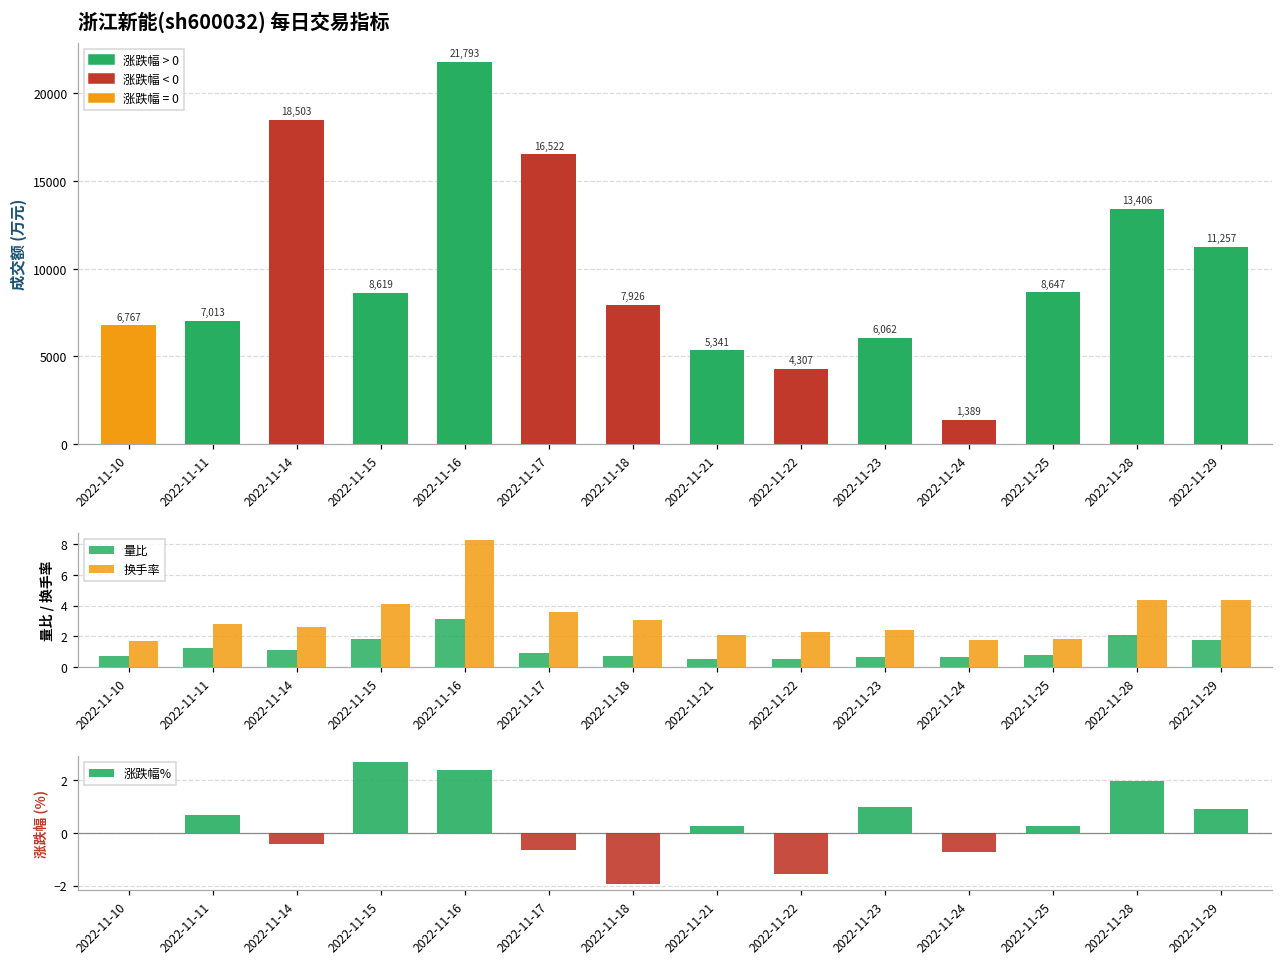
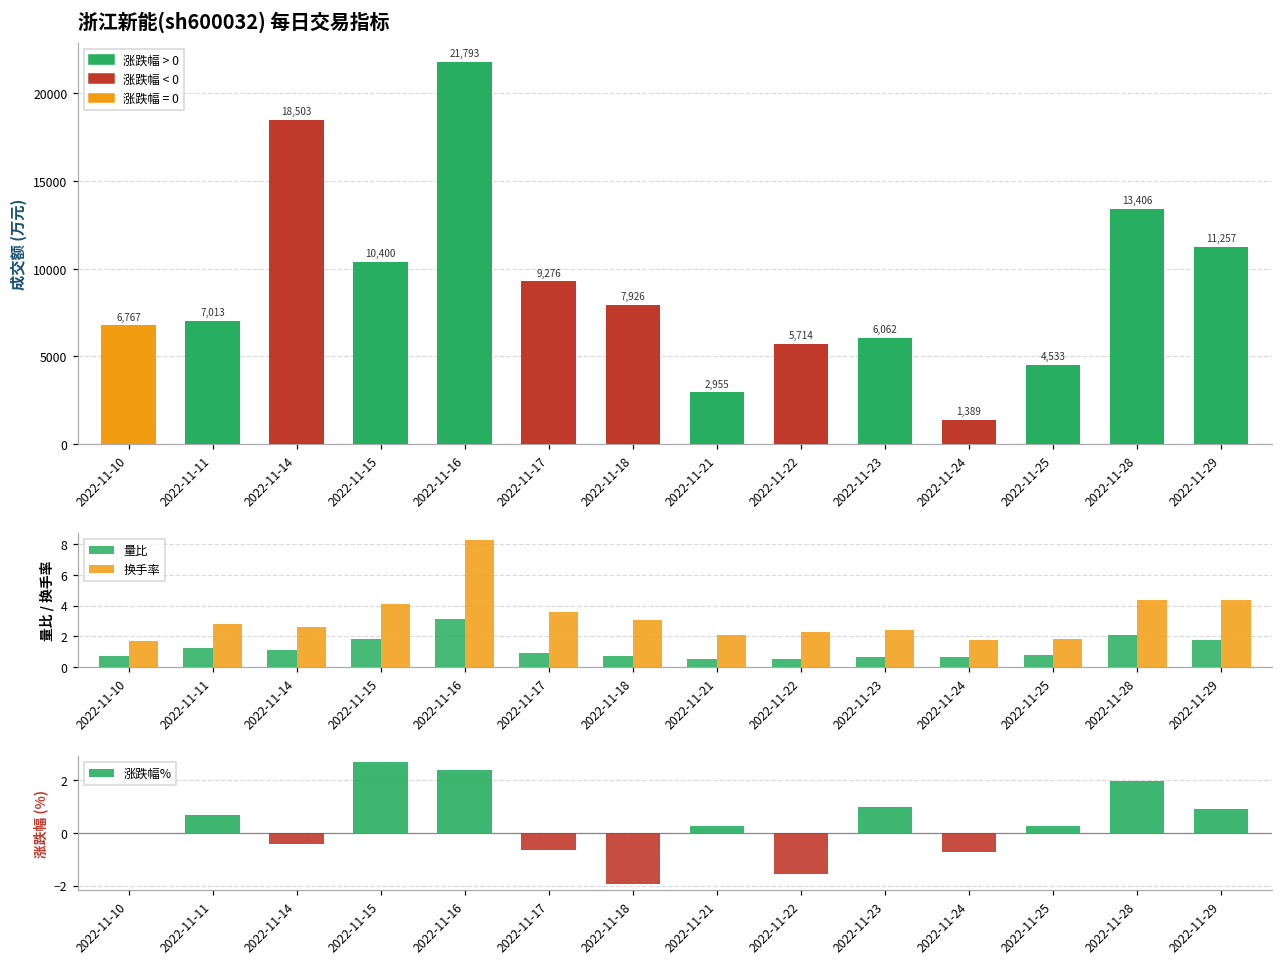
  {
    "浙江新能(sh600032) 每日交易指标": {
      "2022-11-10": "6,767",
      "2022-11-11": "7,013",
      "2022-11-14": "18,503",
-     "2022-11-15": "8,619",
+     "2022-11-15": "10,400",
      "2022-11-16": "21,793",
-     "2022-11-17": "16,522",
+     "2022-11-17": "9,276",
      "2022-11-18": "7,926",
-     "2022-11-21": "5,341",
-     "2022-11-22": "4,307",
+     "2022-11-21": "2,955",
+     "2022-11-22": "5,714",
      "2022-11-23": "6,062",
      "2022-11-24": "1,389",
-     "2022-11-25": "8,647",
+     "2022-11-25": "4,533",
      "2022-11-28": "13,406",
      "2022-11-29": "11,257"
    }
  }
